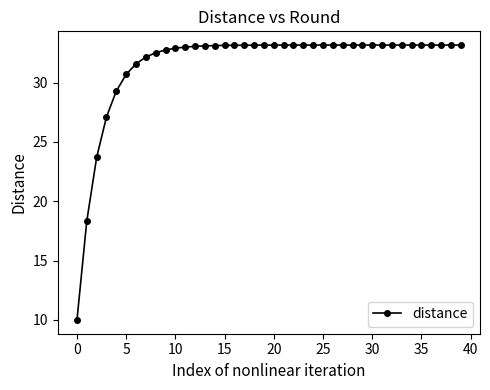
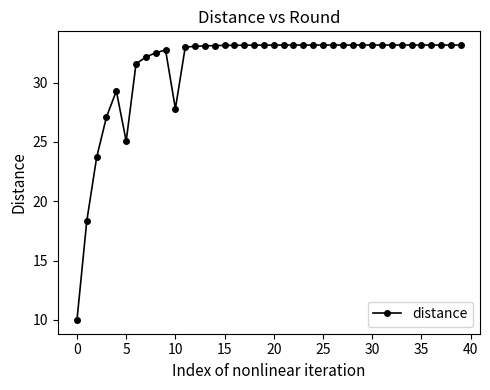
  {
    "0": 10.0,
-   "5": 30.7,
-   "10": 32.9,
+   "5": 25.1,
+   "10": 27.8,
    "15": 33.1,
    "20": 33.2,
    "25": 33.2,
    "30": 33.2,
    "35": 33.2
  }
